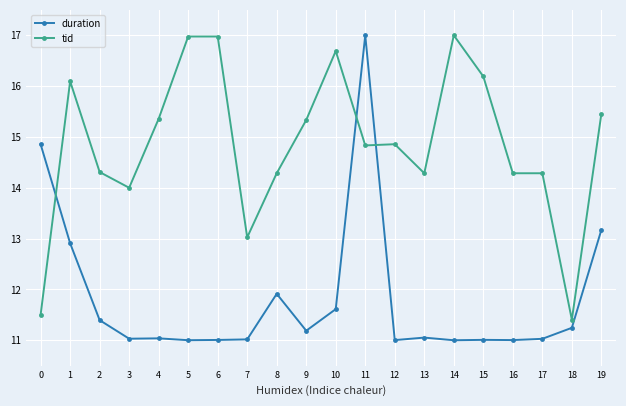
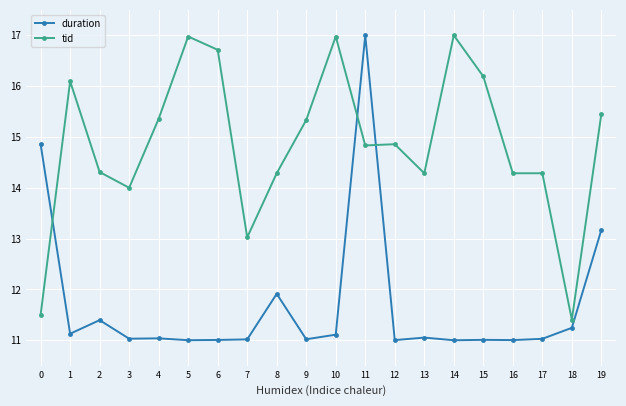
  {
    "duration": {
      "0": 14.9,
-     "1": 12.9,
+     "1": 11.1,
      "2": 11.4,
      "3": 11.0,
      "4": 11.0,
      "5": 11.0,
      "6": 11.0,
      "7": 11.0,
      "8": 11.9,
-     "9": 11.2,
-     "10": 11.6,
+     "9": 11.0,
+     "10": 11.1,
      "11": 17.0,
      "12": 11.0,
      "13": 11.1,
      "14": 11.0,
      "15": 11.0,
      "16": 11.0,
      "17": 11.0,
      "18": 11.2,
      "19": 13.2
    },
    "tid": {
      "0": 11.5,
      "1": 16.1,
      "2": 14.3,
      "3": 14.0,
      "4": 15.4,
      "5": 17.0,
-     "6": 17.0,
+     "6": 16.7,
      "7": 13.0,
      "8": 14.3,
      "9": 15.3,
-     "10": 16.7,
+     "10": 17.0,
      "11": 14.8,
      "12": 14.9,
      "13": 14.3,
      "14": 17.0,
      "15": 16.2,
      "16": 14.3,
      "17": 14.3,
      "18": 11.4,
      "19": 15.5
    }
  }
